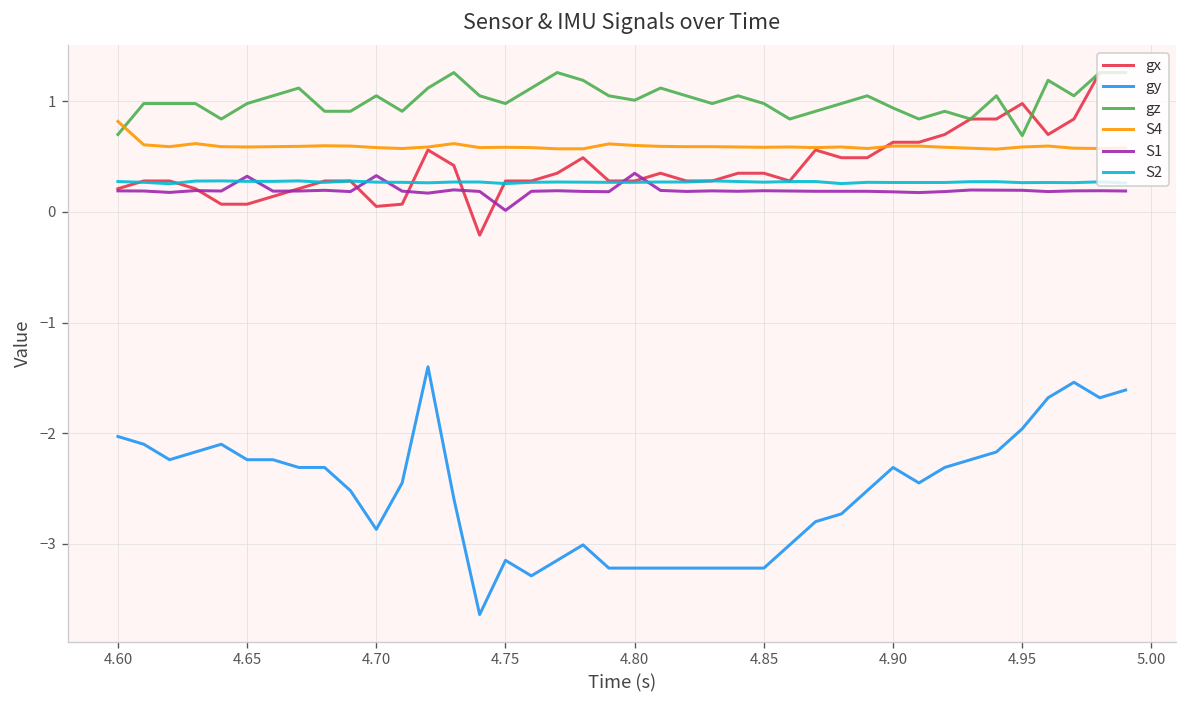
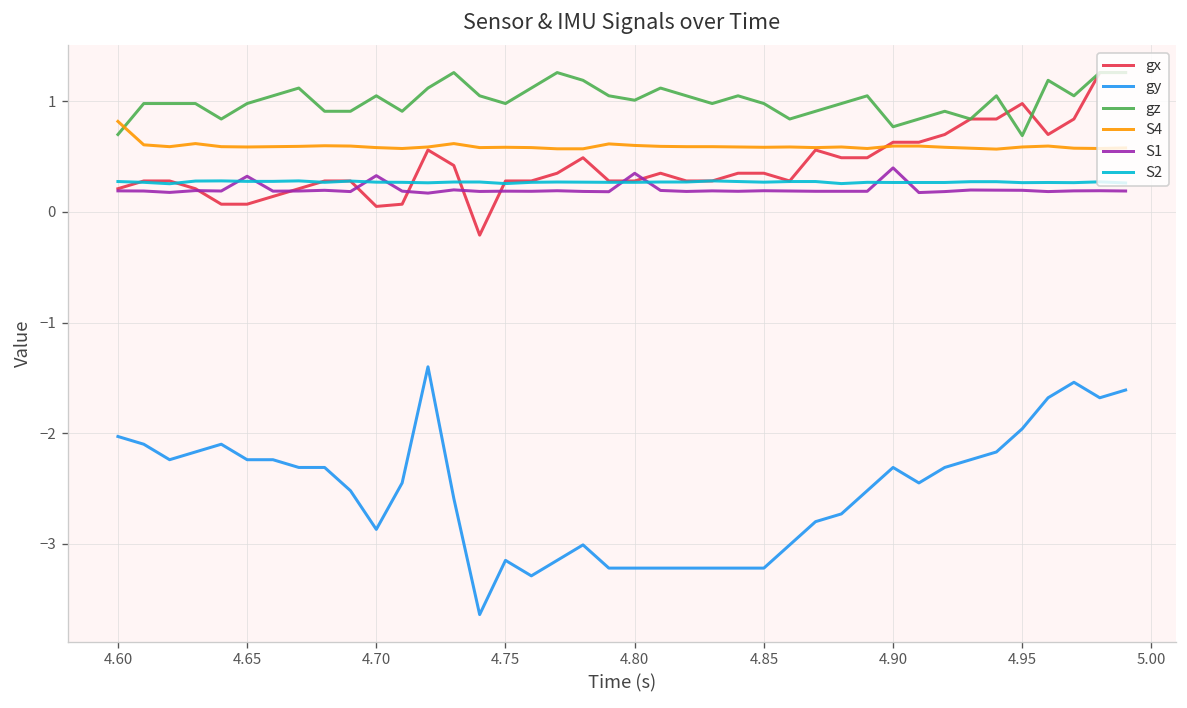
  {
    "gx": {
      "4.65": 0.1,
      "4.70": 0.1,
      "4.85": 0.4,
      "4.90": 0.6,
      "4.95": 1.0
    },
    "gz": {
      "4.60": 0.7,
      "4.65": 1.0,
      "4.70": 1.1,
      "4.75": 1.0,
      "4.80": 1.0,
      "4.85": 1.0,
-     "4.90": 0.9,
+     "4.90": 0.8,
      "4.95": 0.7
    },
    "S4": {
      "4.60": 0.8,
      "4.65": 0.6,
      "4.70": 0.6,
      "4.75": 0.6,
      "4.80": 0.6,
      "4.85": 0.6,
      "4.90": 0.6,
      "4.95": 0.6
    },
    "S1": {
      "4.65": 0.3,
      "4.70": 0.3,
-     "4.75": 0.0,
+     "4.75": 0.2,
      "4.80": 0.3,
      "4.85": 0.2,
-     "4.90": 0.2,
+     "4.90": 0.4,
      "4.95": 0.2
    }
  }
